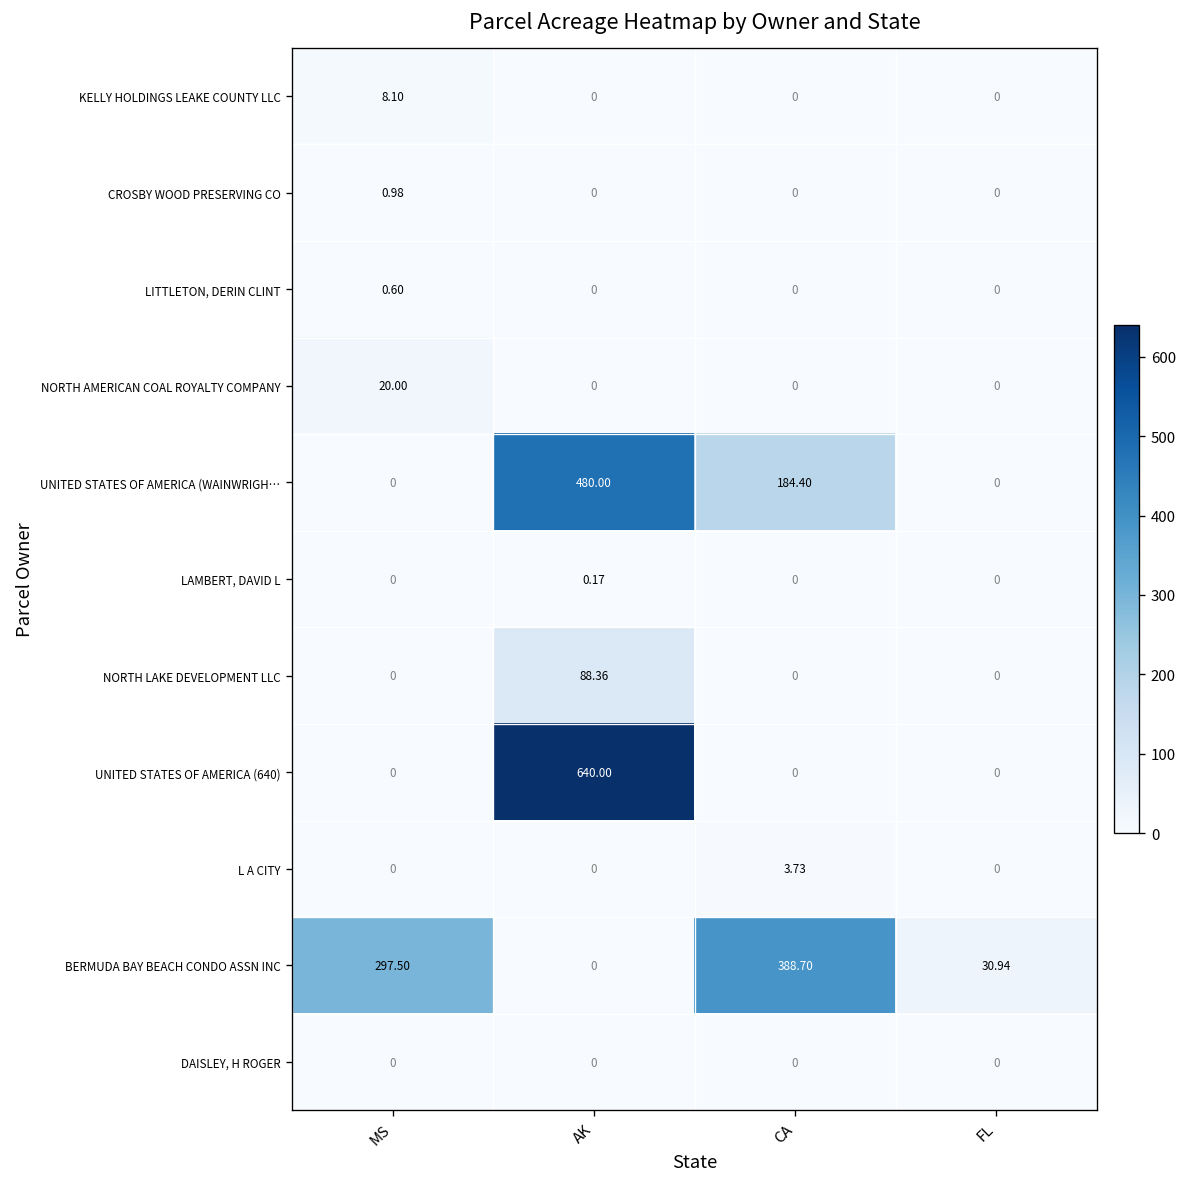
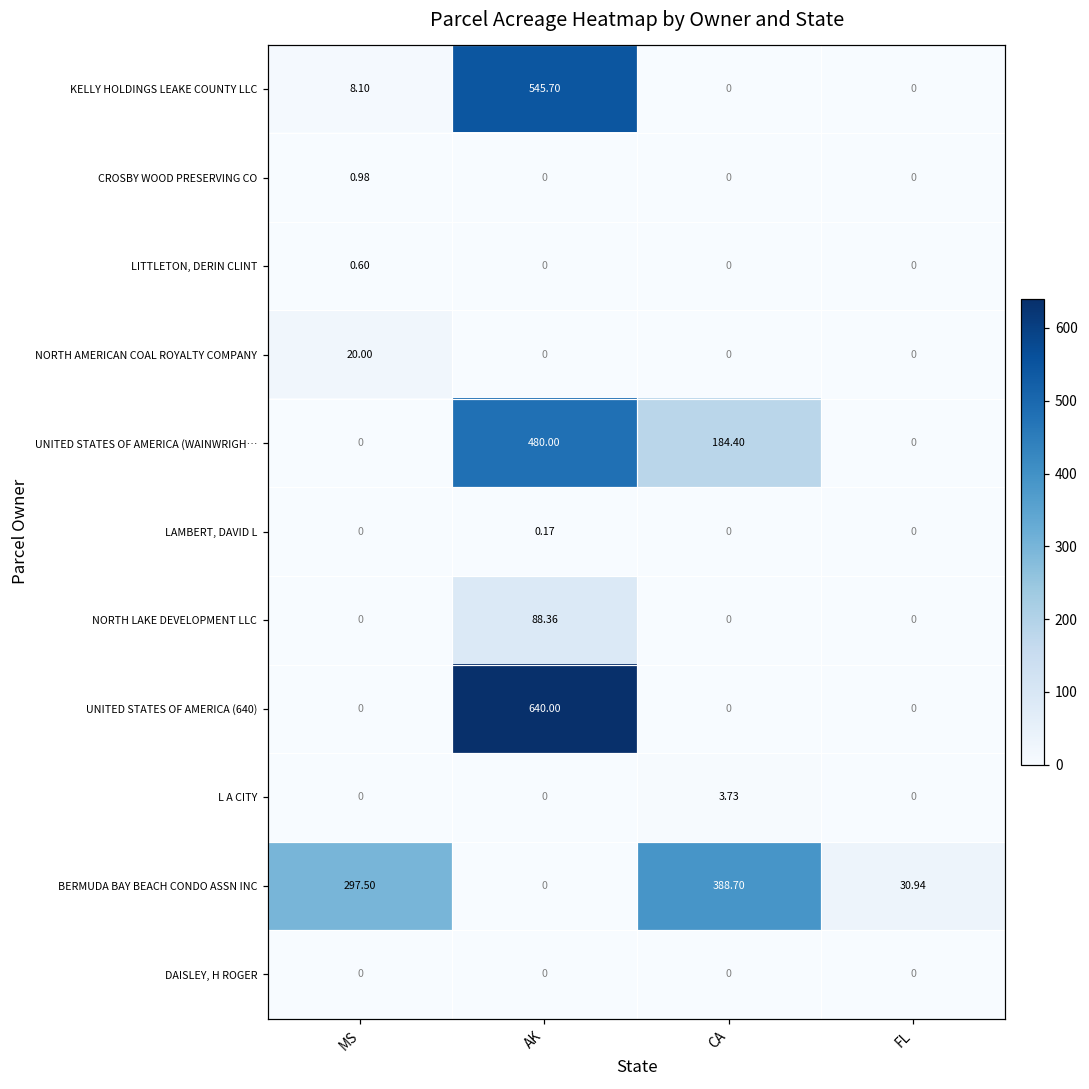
  {
    "KELLY HOLDINGS LEAKE COUNTY LLC": {
      "MS": 8.10,
-     "AK": 0,
+     "AK": 545.70,
      "CA": 0,
      "FL": 0
    },
    "CROSBY WOOD PRESERVING CO": {
      "MS": 0.98,
      "AK": 0,
      "CA": 0,
      "FL": 0
    },
    "LITTLETON, DERIN CLINT": {
      "MS": 0.60,
      "AK": 0,
      "CA": 0,
      "FL": 0
    },
    "NORTH AMERICAN COAL ROYALTY COMPANY": {
      "MS": 20.00,
      "AK": 0,
      "CA": 0,
      "FL": 0
    },
    "UNITED STATES OF AMERICA (WAINWRIGH…": {
      "MS": 0,
      "AK": 480.00,
      "CA": 184.40,
      "FL": 0
    },
    "LAMBERT, DAVID L": {
      "MS": 0,
      "AK": 0.17,
      "CA": 0,
      "FL": 0
    },
    "NORTH LAKE DEVELOPMENT LLC": {
      "MS": 0,
      "AK": 88.36,
      "CA": 0,
      "FL": 0
    },
    "UNITED STATES OF AMERICA (640)": {
      "MS": 0,
      "AK": 640.00,
      "CA": 0,
      "FL": 0
    },
    "L A CITY": {
      "MS": 0,
      "AK": 0,
      "CA": 3.73,
      "FL": 0
    },
    "BERMUDA BAY BEACH CONDO ASSN INC": {
      "MS": 297.50,
      "AK": 0,
      "CA": 388.70,
      "FL": 30.94
    },
    "DAISLEY, H ROGER": {
      "MS": 0,
      "AK": 0,
      "CA": 0,
      "FL": 0
    }
  }
